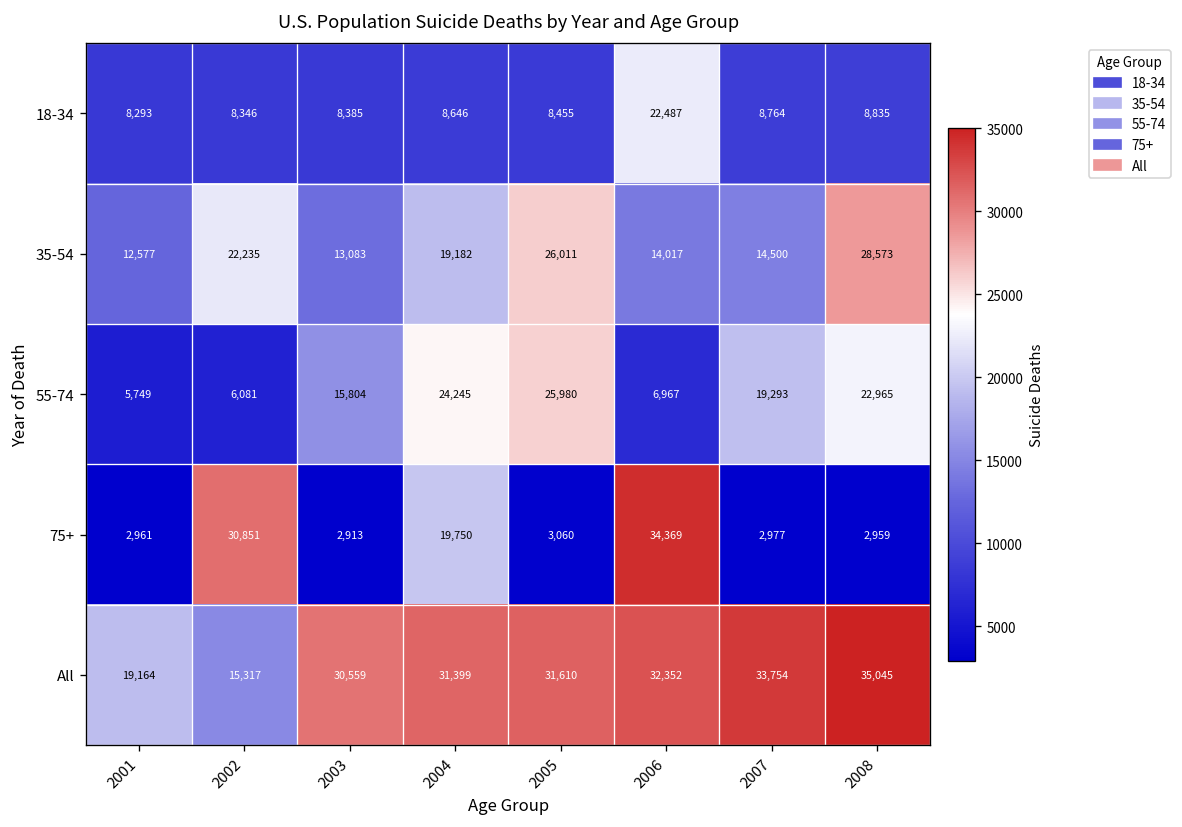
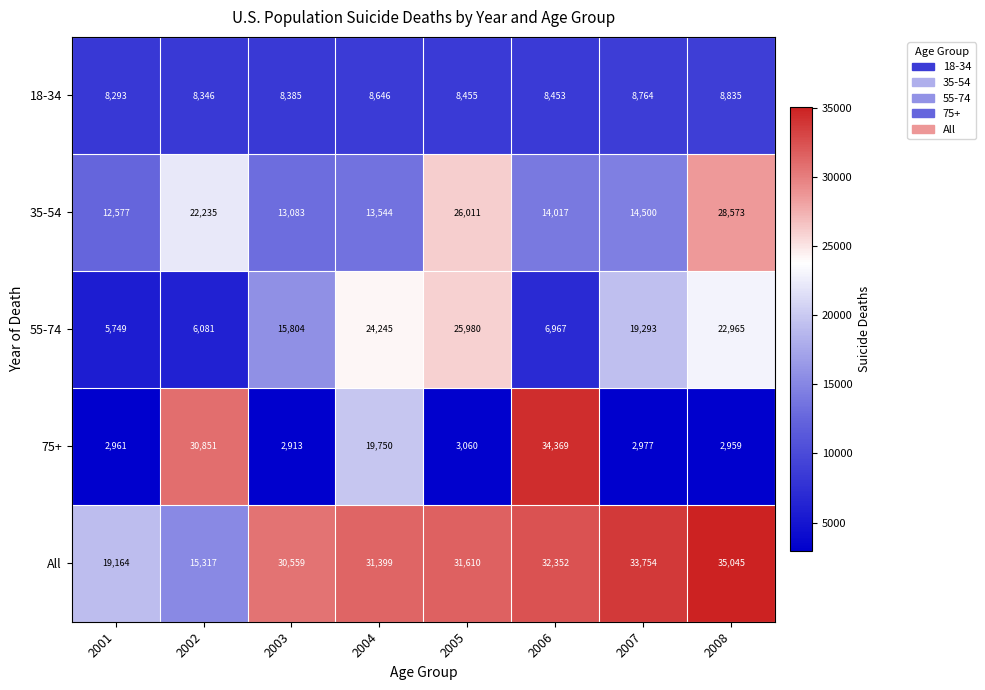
  {
    "18-34": {
      "2001": "8,293",
      "2002": "8,346",
      "2003": "8,385",
      "2004": "8,646",
      "2005": "8,455",
-     "2006": "22,487",
+     "2006": "8,453",
      "2007": "8,764",
      "2008": "8,835"
    },
    "35-54": {
      "2001": "12,577",
      "2002": "22,235",
      "2003": "13,083",
-     "2004": "19,182",
+     "2004": "13,544",
      "2005": "26,011",
      "2006": "14,017",
      "2007": "14,500",
      "2008": "28,573"
    },
    "55-74": {
      "2001": "5,749",
      "2002": "6,081",
      "2003": "15,804",
      "2004": "24,245",
      "2005": "25,980",
      "2006": "6,967",
      "2007": "19,293",
      "2008": "22,965"
    },
    "75+": {
      "2001": "2,961",
      "2002": "30,851",
      "2003": "2,913",
      "2004": "19,750",
      "2005": "3,060",
      "2006": "34,369",
      "2007": "2,977",
      "2008": "2,959"
    },
    "All": {
      "2001": "19,164",
      "2002": "15,317",
      "2003": "30,559",
      "2004": "31,399",
      "2005": "31,610",
      "2006": "32,352",
      "2007": "33,754",
      "2008": "35,045"
    }
  }
